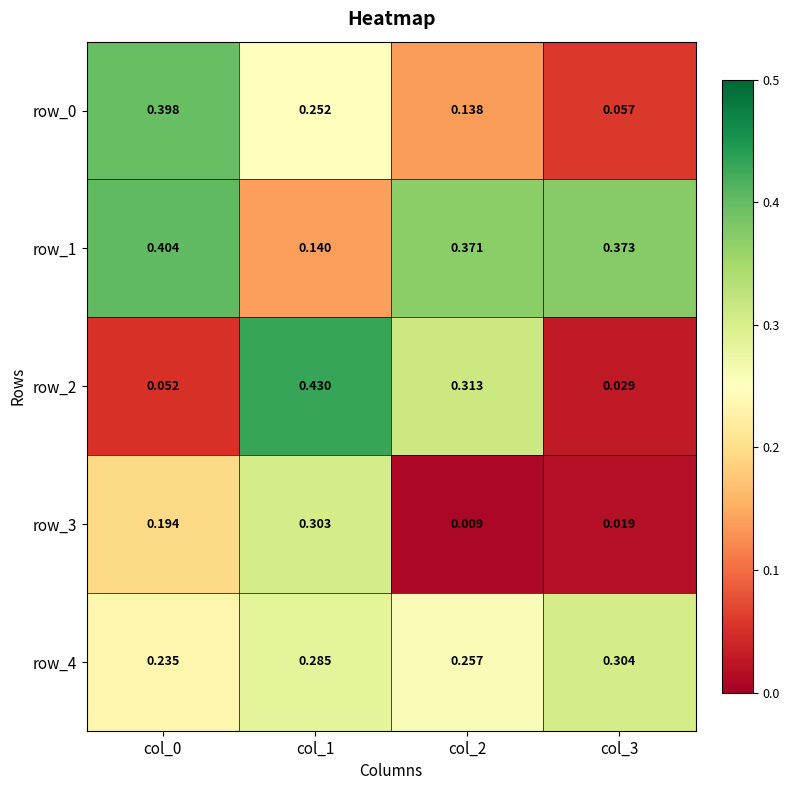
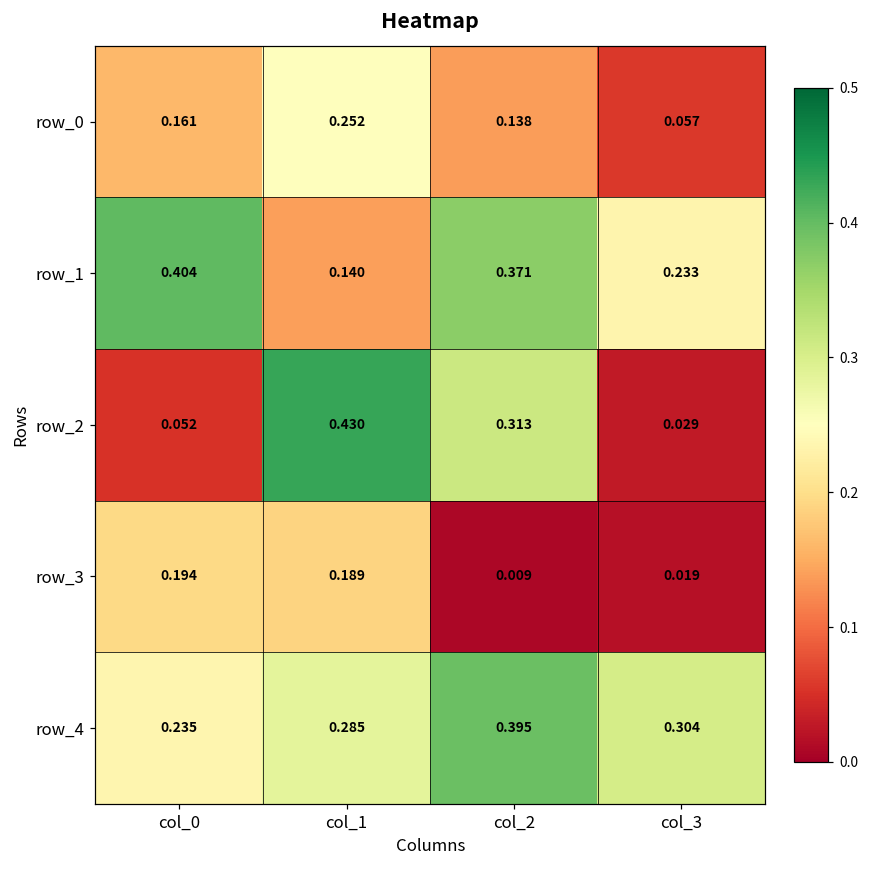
  {
    "row_0": {
-     "col_0": 0.398,
+     "col_0": 0.161,
      "col_1": 0.252,
      "col_2": 0.138,
      "col_3": 0.057
    },
    "row_1": {
      "col_0": 0.404,
      "col_1": 0.140,
      "col_2": 0.371,
-     "col_3": 0.373
+     "col_3": 0.233
    },
    "row_2": {
      "col_0": 0.052,
      "col_1": 0.430,
      "col_2": 0.313,
      "col_3": 0.029
    },
    "row_3": {
      "col_0": 0.194,
-     "col_1": 0.303,
+     "col_1": 0.189,
      "col_2": 0.009,
      "col_3": 0.019
    },
    "row_4": {
      "col_0": 0.235,
      "col_1": 0.285,
-     "col_2": 0.257,
+     "col_2": 0.395,
      "col_3": 0.304
    }
  }
